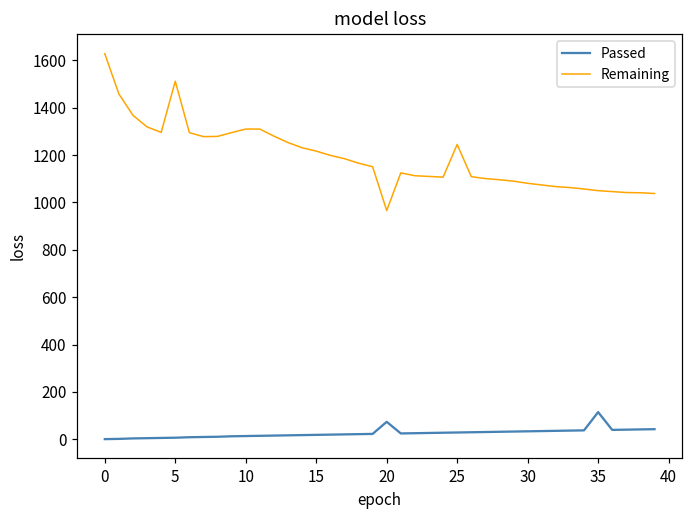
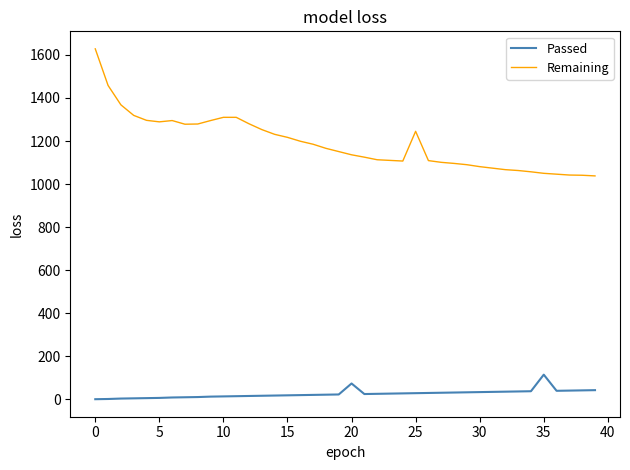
  {
    "Passed": {
      "0": 0,
      "5": 10,
      "10": 10,
      "15": 20,
      "20": 70,
      "25": 30,
      "30": 30,
      "35": 120
    },
    "Remaining": {
      "0": 1630,
-     "5": 1510,
+     "5": 1290,
      "10": 1310,
      "15": 1220,
-     "20": 970,
+     "20": 1140,
      "25": 1250,
      "30": 1080,
      "35": 1050
    }
  }
